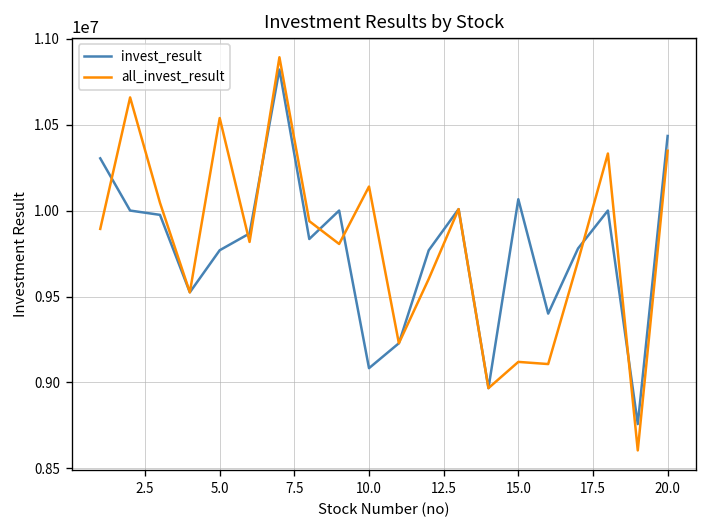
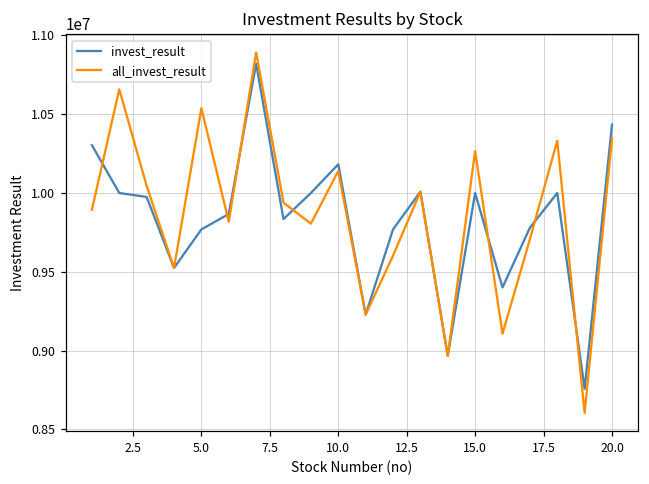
  {
    "invest_result": {
      "5.0": 9770000,
-     "10.0": 9080000,
-     "15.0": 10070000,
+     "10.0": 10180000,
+     "15.0": 10000000,
      "20.0": 10430000
    },
    "all_invest_result": {
      "5.0": 10540000,
      "10.0": 10140000,
-     "15.0": 9120000,
+     "15.0": 10270000,
      "20.0": 10350000
    }
  }
